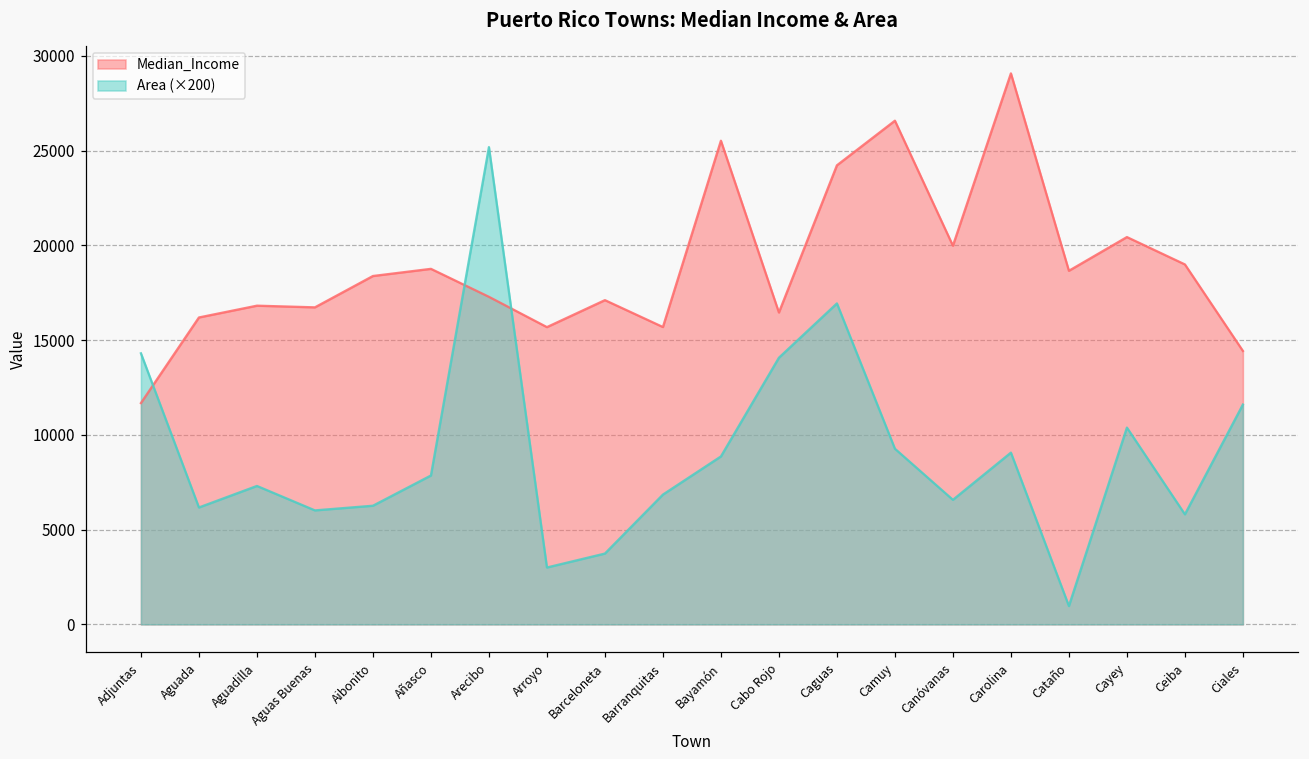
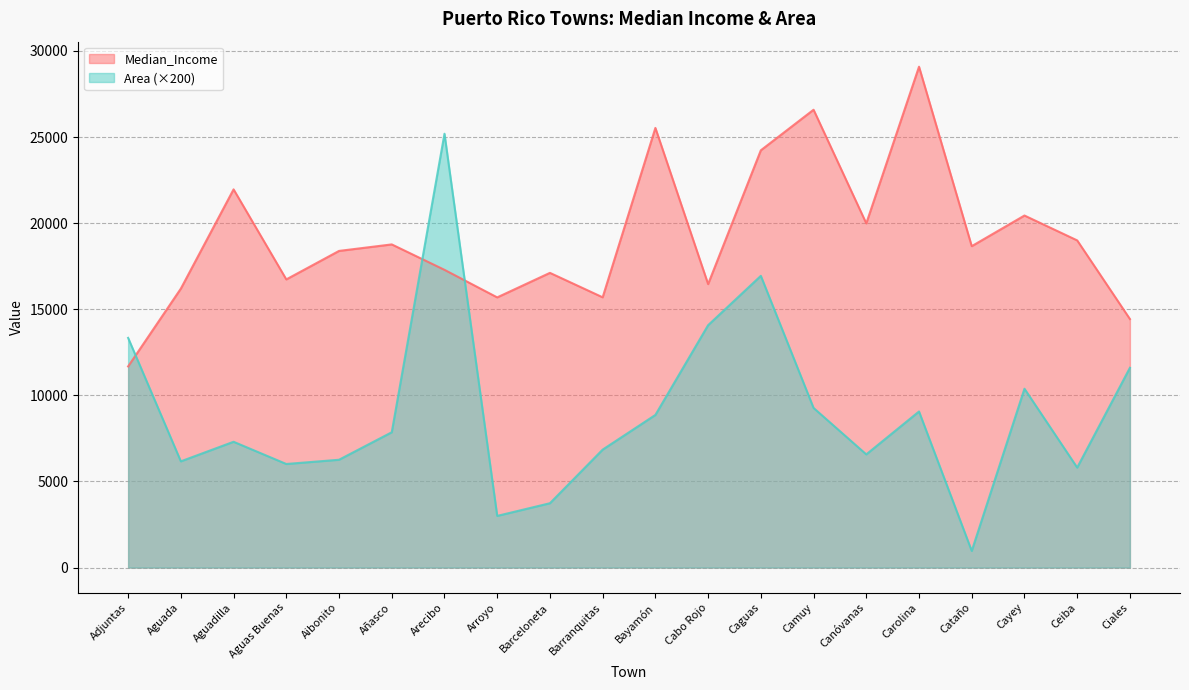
  {
    "Median_Income": {
      "Adjuntas": 11700,
      "Aguada": 16200,
-     "Aguadilla": 16800,
+     "Aguadilla": 22000,
      "Aguas Buenas": 16700,
      "Aibonito": 18400,
      "Añasco": 18800,
      "Arecibo": 17300,
      "Arroyo": 15700,
      "Barceloneta": 17100,
      "Barranquitas": 15700,
      "Bayamón": 25500,
      "Cabo Rojo": 16500,
      "Caguas": 24200,
      "Camuy": 26600,
      "Canóvanas": 20000,
      "Carolina": 29100,
      "Cataño": 18700,
      "Cayey": 20400,
      "Ceiba": 19000,
      "Ciales": 14400
    },
    "Area (×200)": {
-     "Adjuntas": 14300,
+     "Adjuntas": 13300,
      "Aguada": 6200,
      "Aguadilla": 7300,
      "Aguas Buenas": 6000,
      "Aibonito": 6300,
      "Añasco": 7900,
      "Arecibo": 25200,
      "Arroyo": 3000,
      "Barceloneta": 3700,
      "Barranquitas": 6900,
      "Bayamón": 8900,
      "Cabo Rojo": 14100,
      "Caguas": 16900,
      "Camuy": 9300,
      "Canóvanas": 6600,
      "Carolina": 9100,
      "Cataño": 1000,
      "Cayey": 10400,
      "Ceiba": 5800,
      "Ciales": 11600
    }
  }
